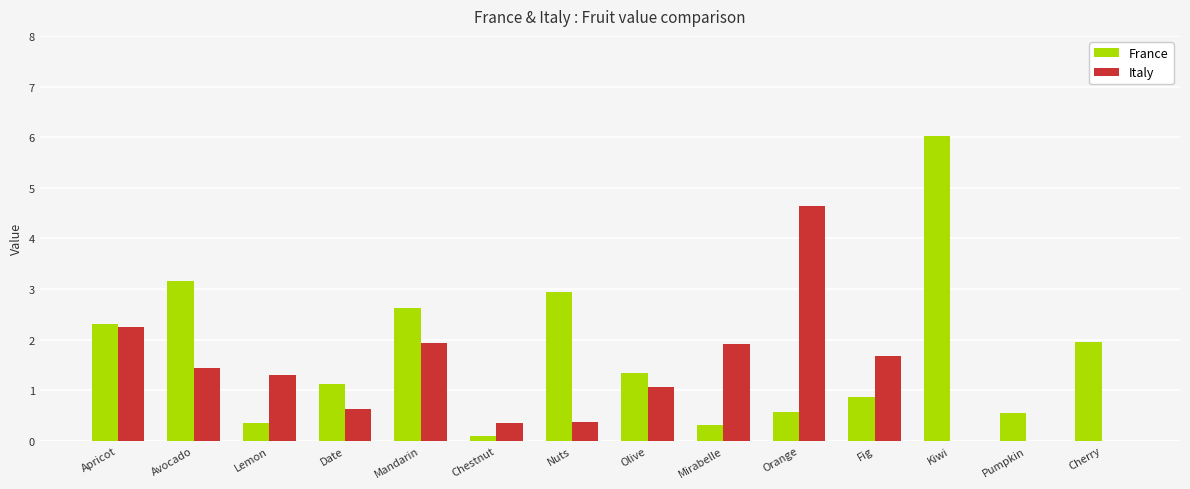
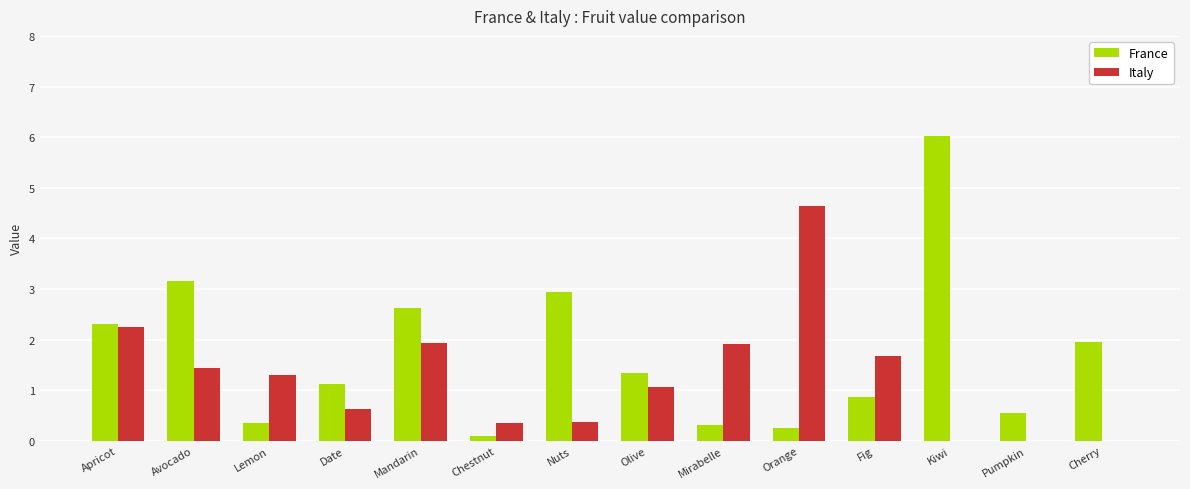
  {
    "France": {
      "Apricot": 2.3,
      "Avocado": 3.2,
      "Lemon": 0.4,
      "Date": 1.1,
      "Mandarin": 2.6,
      "Chestnut": 0.1,
      "Nuts": 2.9,
      "Olive": 1.3,
      "Mirabelle": 0.3,
-     "Orange": 0.6,
+     "Orange": 0.3,
      "Fig": 0.9,
      "Kiwi": 6.0,
      "Pumpkin": 0.5,
      "Cherry": 1.9
    },
    "Italy": {
      "Apricot": 2.3,
      "Avocado": 1.4,
      "Lemon": 1.3,
      "Date": 0.6,
      "Mandarin": 1.9,
      "Chestnut": 0.4,
      "Nuts": 0.4,
      "Olive": 1.1,
      "Mirabelle": 1.9,
      "Orange": 4.6,
      "Fig": 1.7,
      "Kiwi": 0.0,
      "Pumpkin": 0.0,
      "Cherry": 0.0
    }
  }
